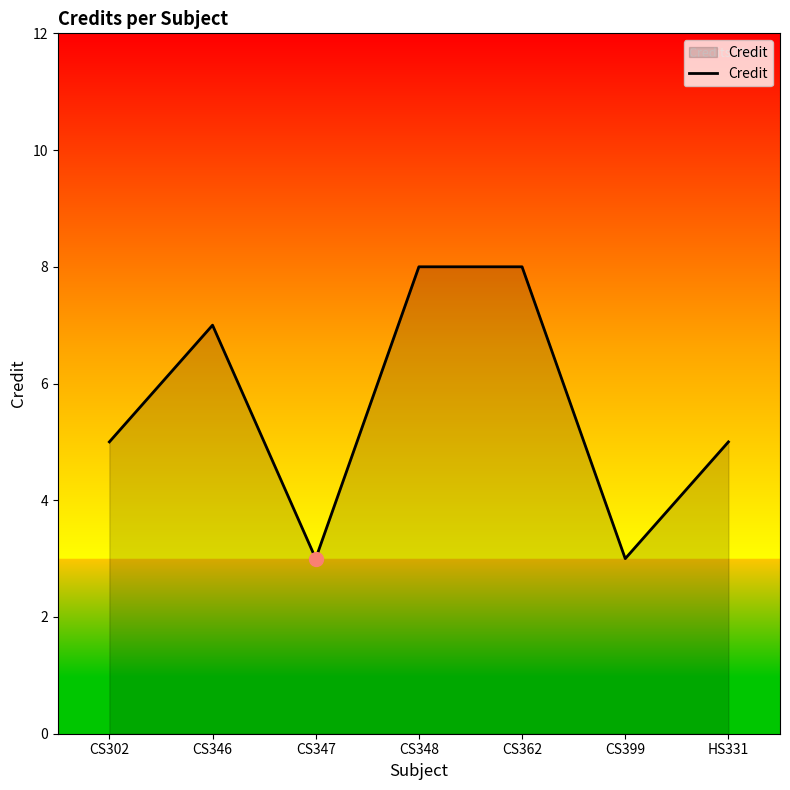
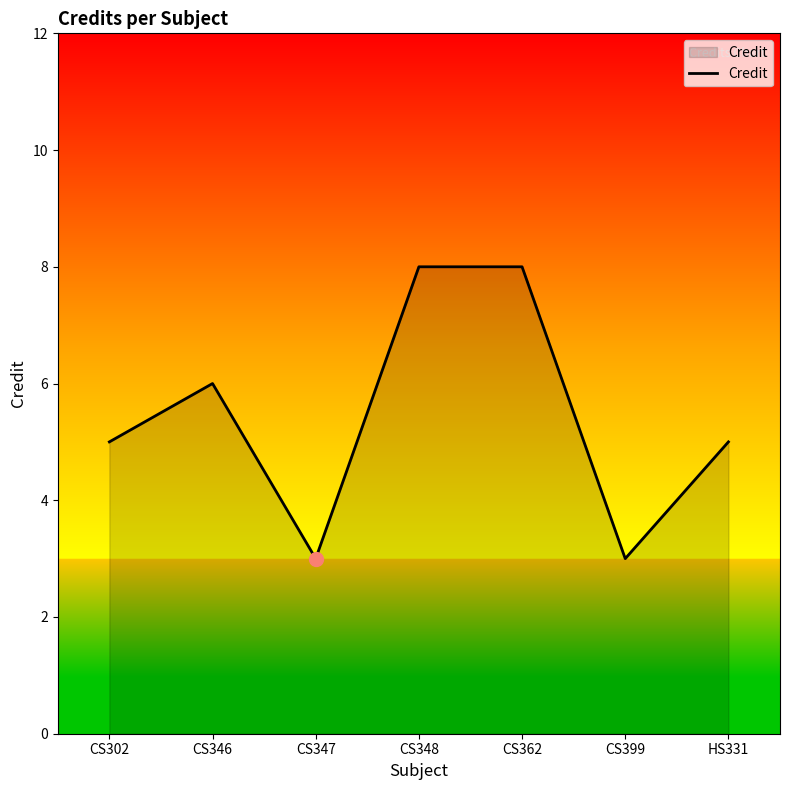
  {
    "Credit": {
      "CS302": 5,
-     "CS346": 7,
+     "CS346": 6,
      "CS348": 8,
      "CS362": 8,
      "CS399": 3,
      "HS331": 5
    }
  }
